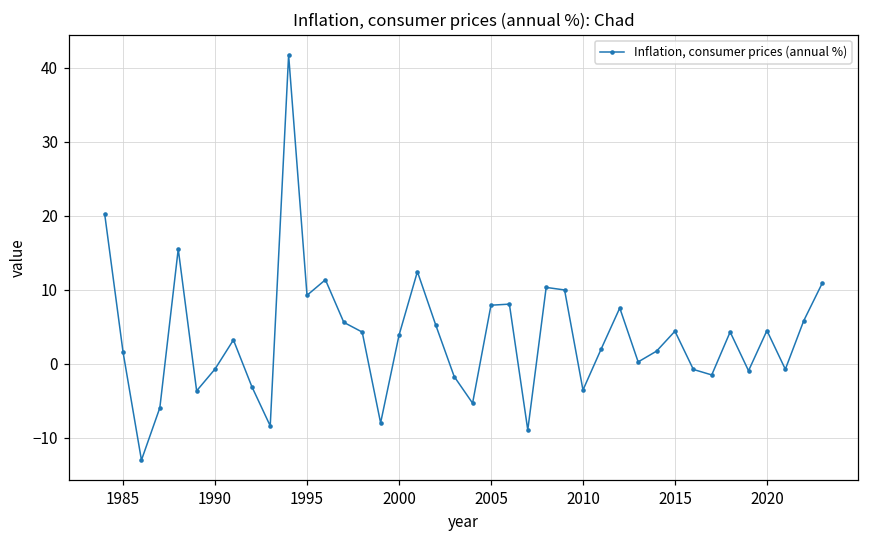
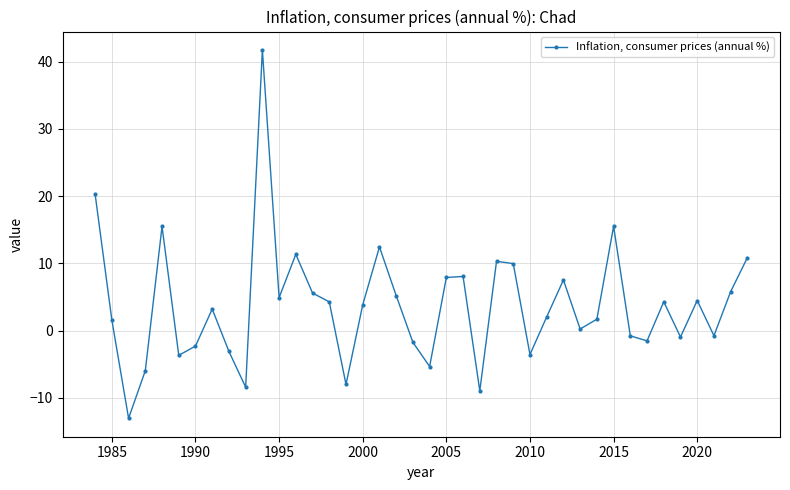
  {
    "1985": 2,
-   "1990": -1,
-   "1995": 9,
+   "1990": -2,
+   "1995": 5,
    "2000": 4,
    "2005": 8,
    "2010": -4,
-   "2015": 4,
+   "2015": 15,
    "2020": 4
  }
